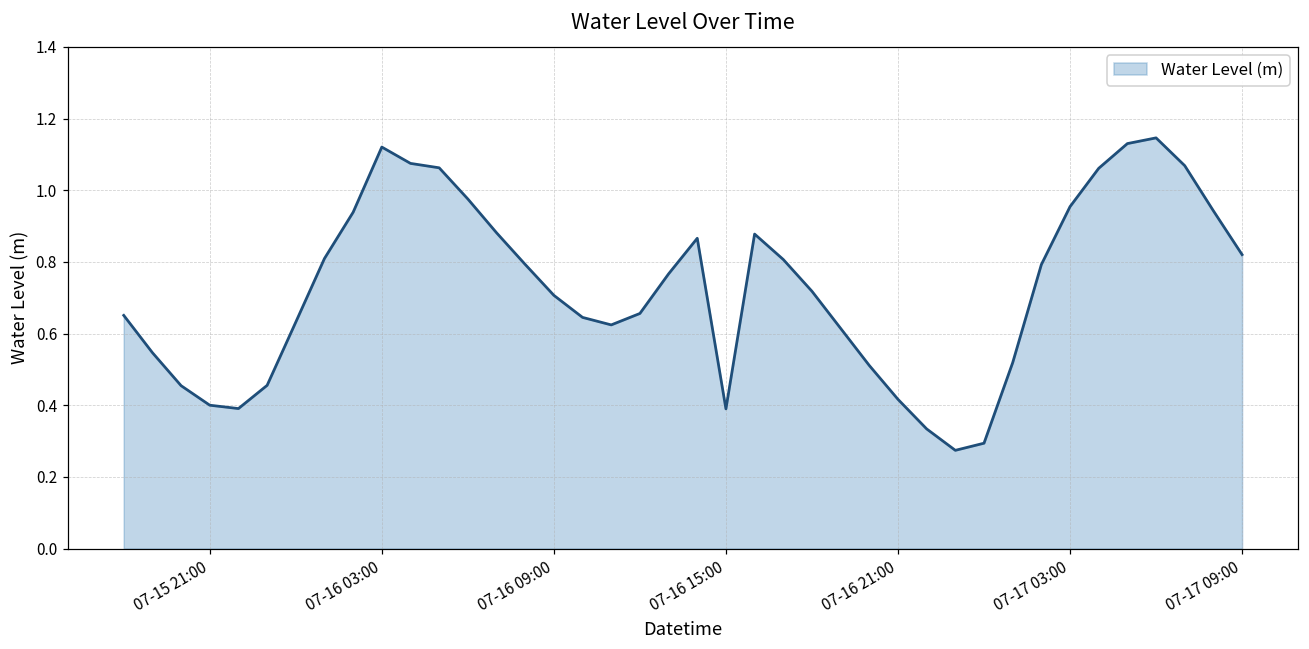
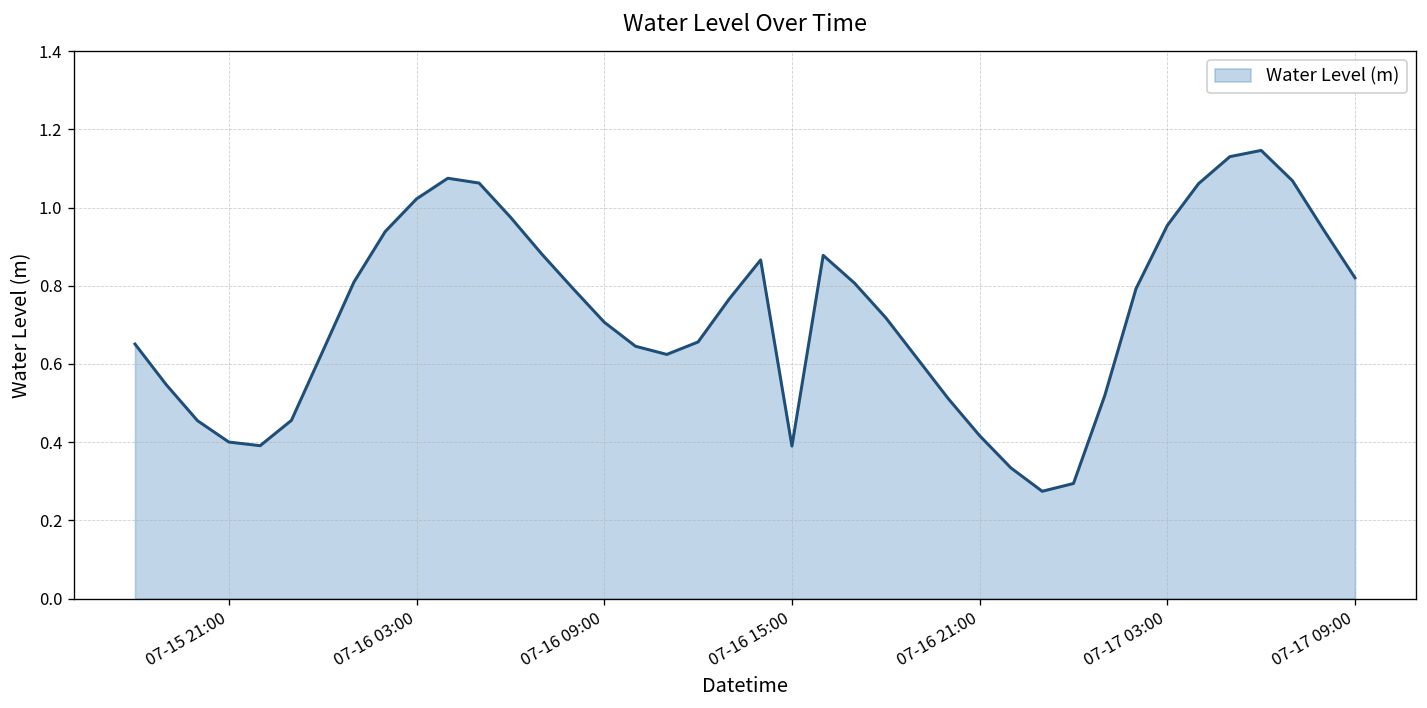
  {
    "07-15 21:00": 0.40,
-   "07-16 03:00": 1.12,
+   "07-16 03:00": 1.02,
    "07-16 09:00": 0.71,
    "07-16 15:00": 0.39,
    "07-16 21:00": 0.42,
    "07-17 03:00": 0.95,
    "07-17 09:00": 0.82
  }
